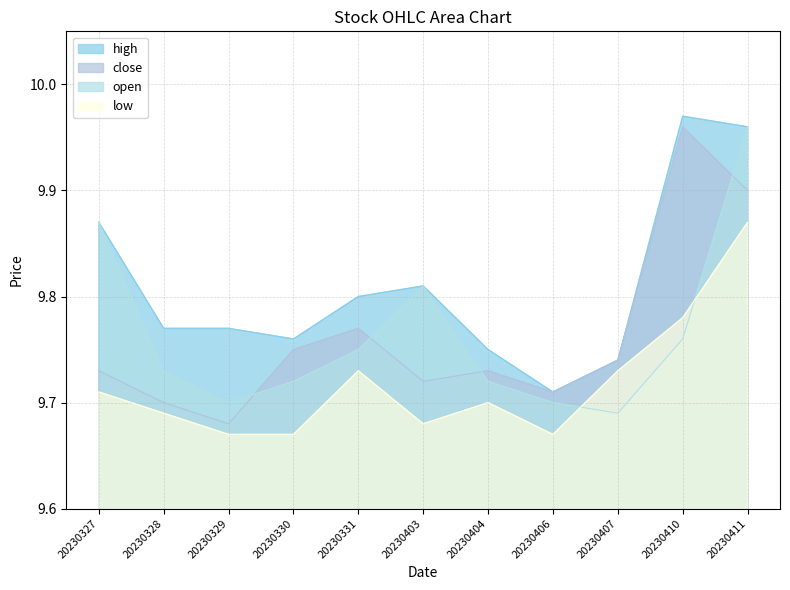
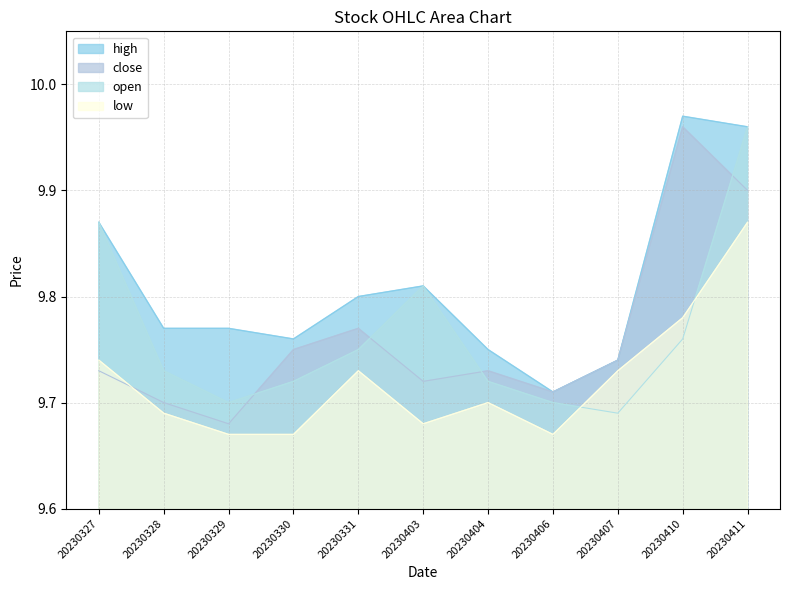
  {
    "low": {
-     "20230327": 9.71,
+     "20230327": 9.74,
      "20230328": 9.69,
      "20230329": 9.67,
      "20230330": 9.67,
      "20230331": 9.73,
      "20230403": 9.68,
      "20230404": 9.70,
      "20230406": 9.67,
      "20230407": 9.73,
      "20230410": 9.78,
      "20230411": 9.87
    }
  }
